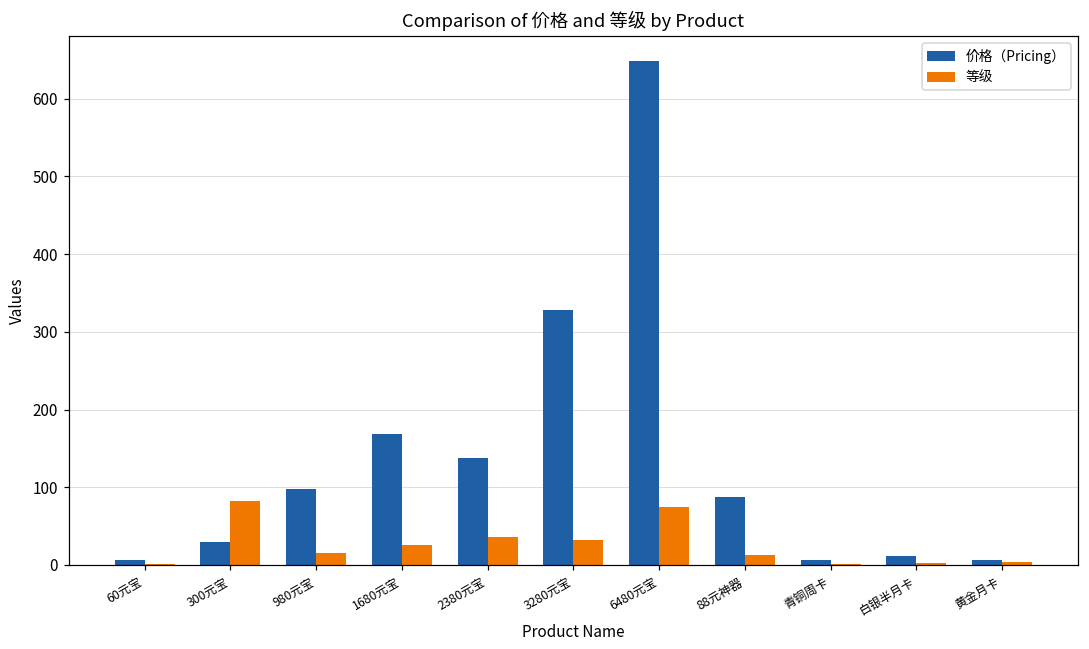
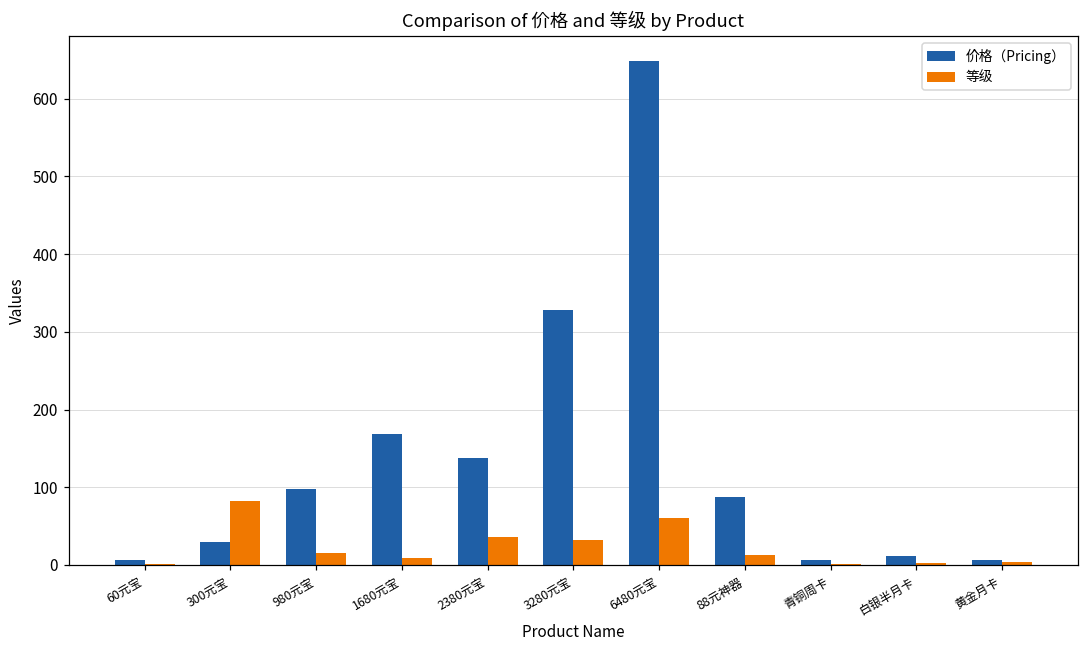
  {
    "价格（Pricing）": {
      "60元宝": 10,
      "300元宝": 30,
      "980元宝": 100,
      "1680元宝": 170,
      "2380元宝": 140,
      "3280元宝": 330,
      "6480元宝": 650,
      "88元神器": 90,
      "青铜周卡": 10,
      "白银半月卡": 10,
      "黄金月卡": 10
    },
    "等级": {
      "300元宝": 80,
      "980元宝": 20,
-     "1680元宝": 30,
+     "1680元宝": 10,
      "2380元宝": 40,
      "3280元宝": 30,
-     "6480元宝": 70,
+     "6480元宝": 60,
      "88元神器": 10,
      "黄金月卡": 0
    }
  }
